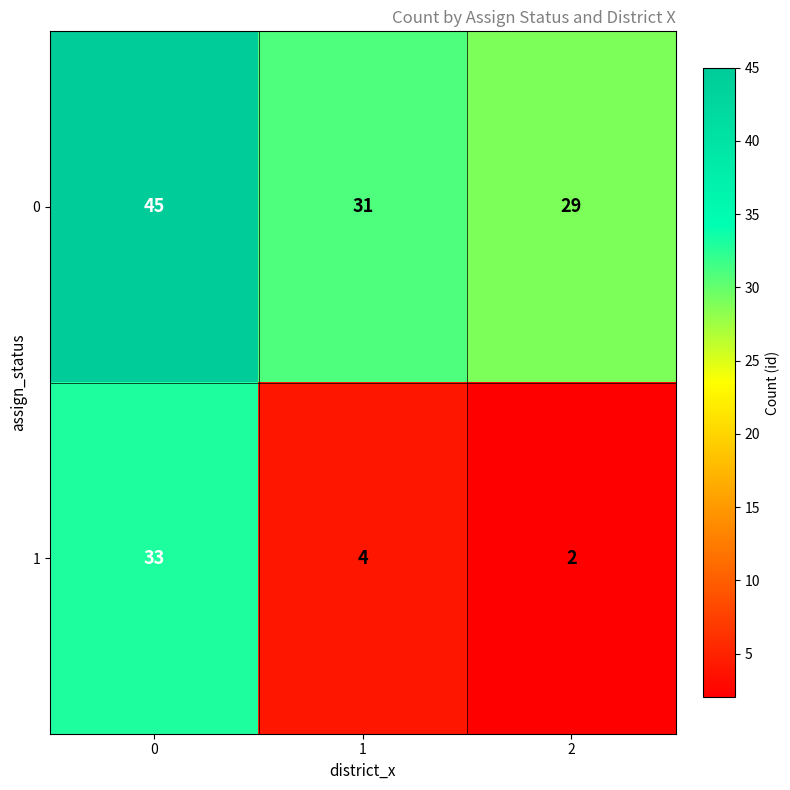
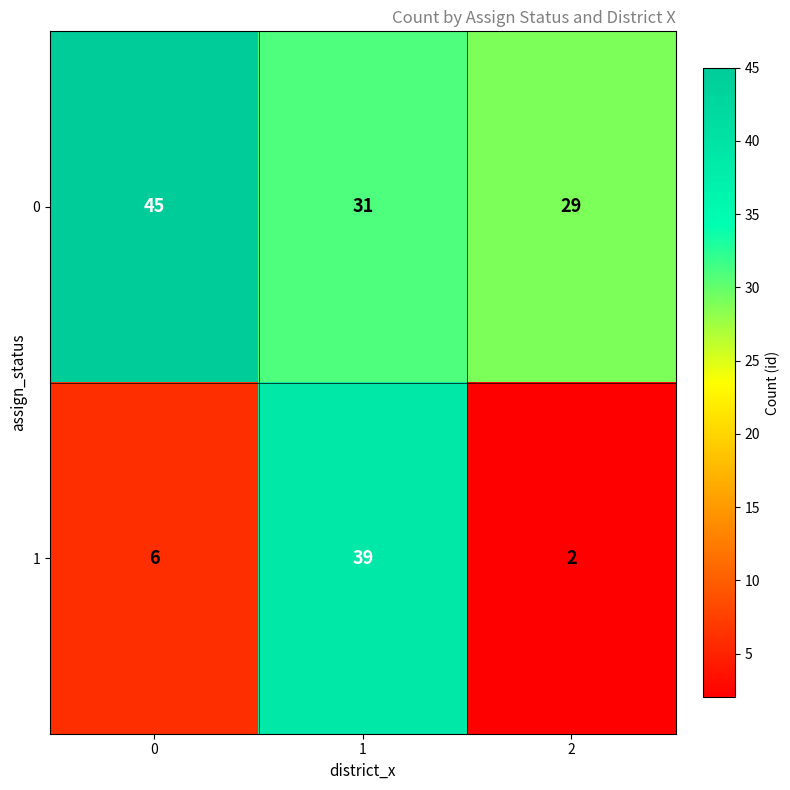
  {
    "0": {
      "0": 45,
      "1": 31,
      "2": 29
    },
    "1": {
-     "0": 33,
-     "1": 4,
+     "0": 6,
+     "1": 39,
      "2": 2
    }
  }
